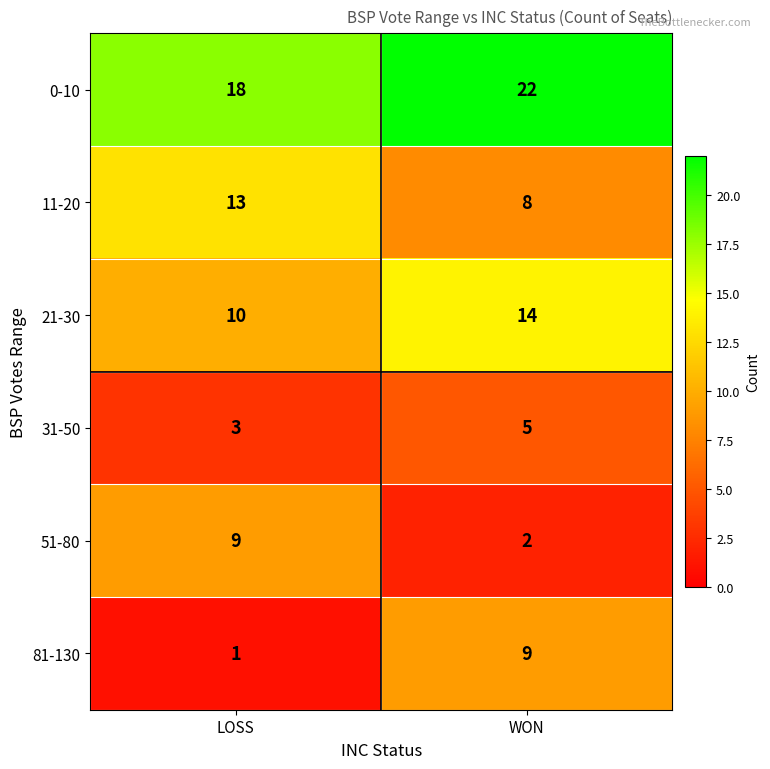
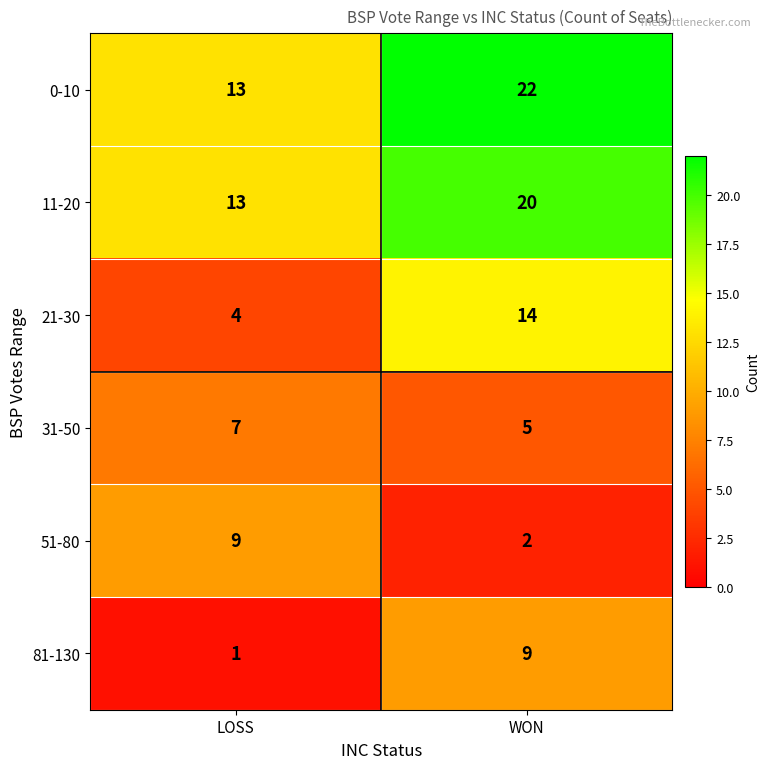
  {
    "0-10": {
-     "LOSS": 18,
+     "LOSS": 13,
      "WON": 22
    },
    "11-20": {
      "LOSS": 13,
-     "WON": 8
+     "WON": 20
    },
    "21-30": {
-     "LOSS": 10,
+     "LOSS": 4,
      "WON": 14
    },
    "31-50": {
-     "LOSS": 3,
+     "LOSS": 7,
      "WON": 5
    },
    "51-80": {
      "LOSS": 9,
      "WON": 2
    },
    "81-130": {
      "LOSS": 1,
      "WON": 9
    }
  }
